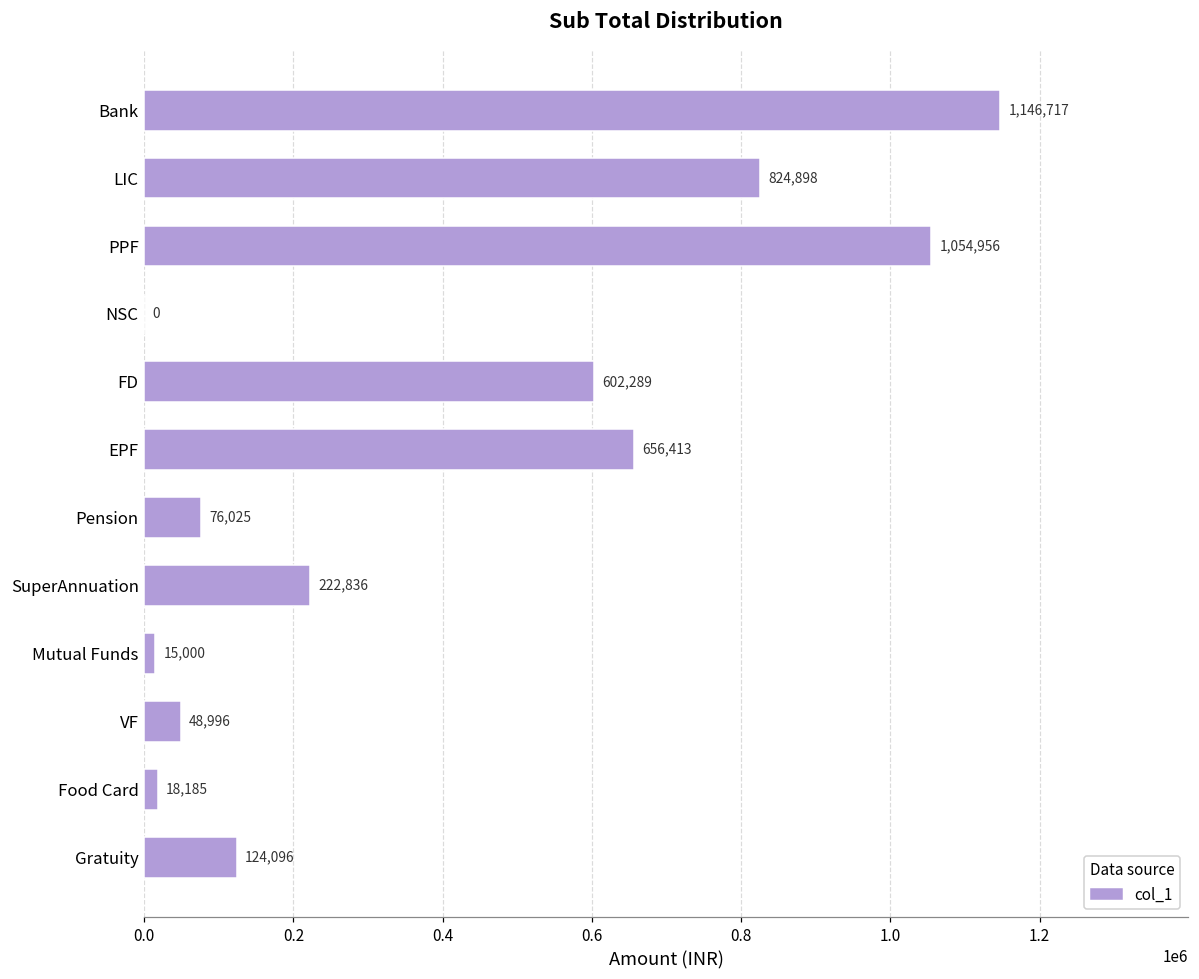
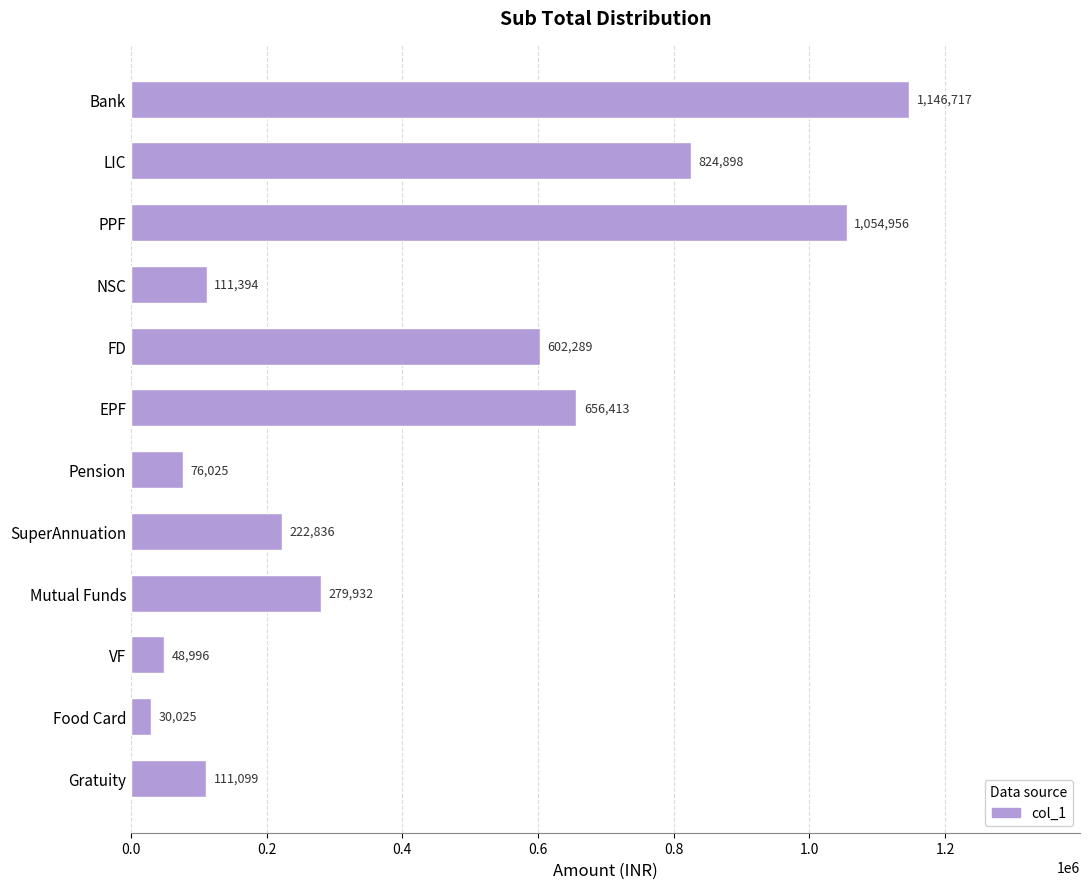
  {
    "Bank": "1,146,717",
    "LIC": "824,898",
    "PPF": "1,054,956",
-   "NSC": "0",
+   "NSC": "111,394",
    "FD": "602,289",
    "EPF": "656,413",
    "Pension": "76,025",
    "SuperAnnuation": "222,836",
-   "Mutual Funds": "15,000",
+   "Mutual Funds": "279,932",
    "VF": "48,996",
-   "Food Card": "18,185",
-   "Gratuity": "124,096"
+   "Food Card": "30,025",
+   "Gratuity": "111,099"
  }
